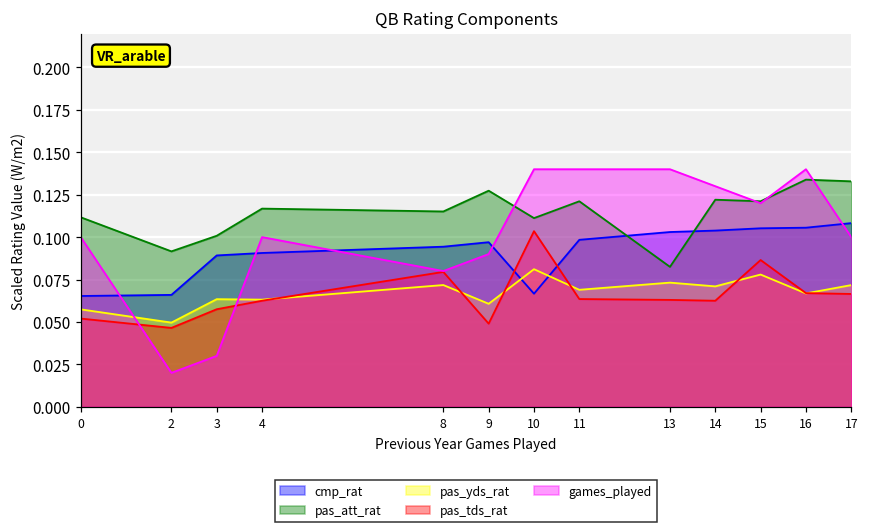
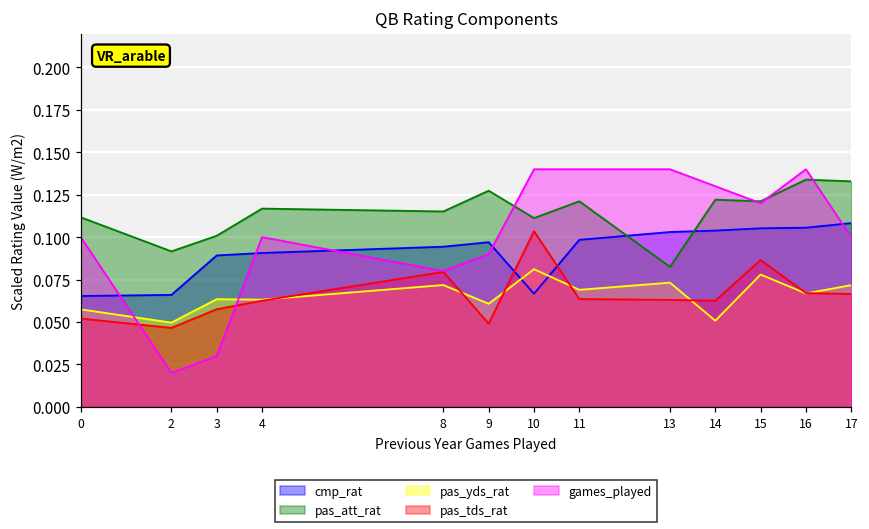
  {
    "cmp_rat": {
      "0": 0.065,
      "2": 0.066,
      "3": 0.089,
      "4": 0.091,
      "8": 0.094,
      "9": 0.097,
      "10": 0.067,
      "11": 0.098,
      "13": 0.103,
      "14": 0.104,
      "15": 0.105,
      "16": 0.106,
      "17": 0.108
    },
    "pas_att_rat": {
      "0": 0.112,
      "2": 0.092,
      "3": 0.101,
      "4": 0.117,
      "8": 0.115,
      "9": 0.127,
      "10": 0.111,
      "11": 0.121,
      "13": 0.082,
      "14": 0.122,
      "16": 0.134,
      "17": 0.133
    },
    "pas_yds_rat": {
      "0": 0.057,
      "2": 0.050,
      "3": 0.063,
      "8": 0.072,
      "9": 0.061,
      "10": 0.081,
      "11": 0.069,
      "13": 0.073,
-     "14": 0.071,
+     "14": 0.051,
      "15": 0.078,
      "17": 0.072
    },
    "pas_tds_rat": {
      "0": 0.052,
      "2": 0.047,
      "3": 0.057,
      "9": 0.049,
      "10": 0.104,
      "11": 0.064,
      "13": 0.063,
      "14": 0.063,
      "15": 0.087,
      "17": 0.067
    },
    "games_played": {
      "0": 0.100,
      "2": 0.020,
      "3": 0.030,
      "4": 0.100,
      "9": 0.090,
      "10": 0.140,
      "11": 0.140,
      "13": 0.140,
      "14": 0.130,
      "16": 0.140,
      "17": 0.100
    }
  }
